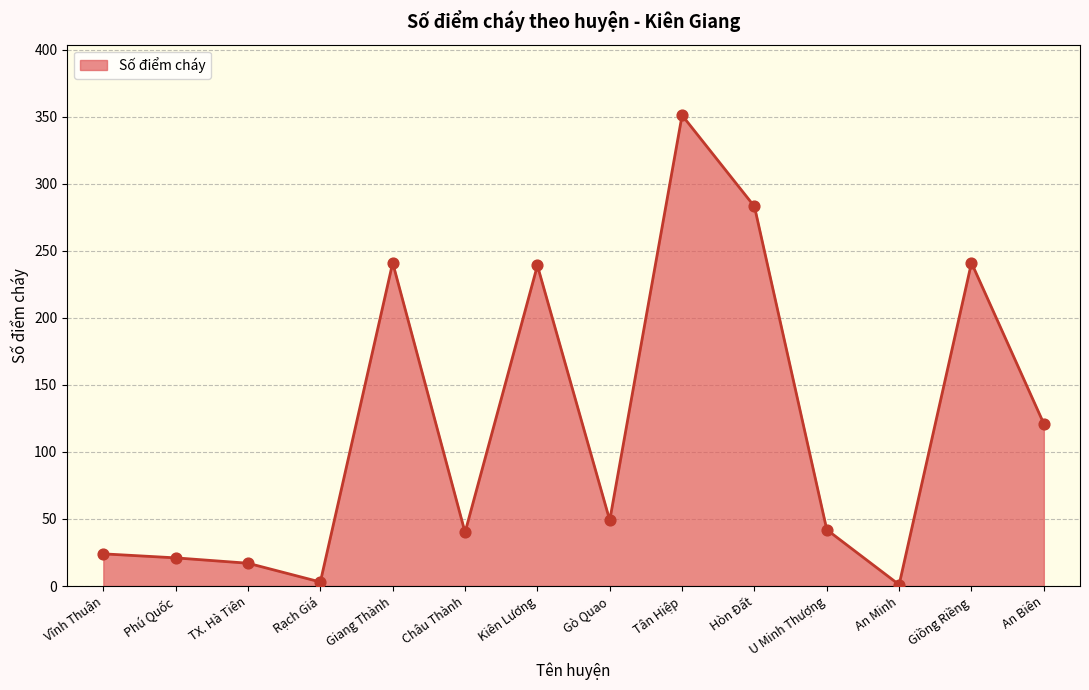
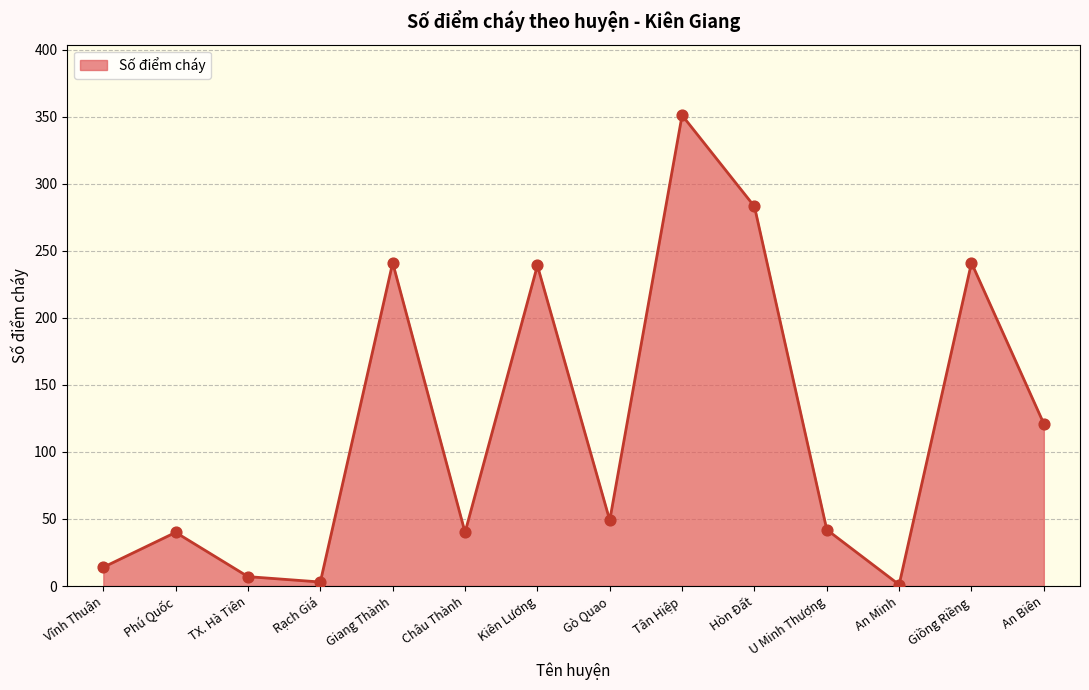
  {
-   "Vĩnh Thuận": 24,
-   "Phú Quốc": 21,
-   "TX. Hà Tiên": 17,
+   "Vĩnh Thuận": 14,
+   "Phú Quốc": 40,
+   "TX. Hà Tiên": 7,
    "Rạch Giá": 3,
    "Giang Thành": 241,
    "Châu Thành": 40,
    "Kiên Lương": 239,
    "Gò Quao": 49,
    "Tân Hiệp": 351,
    "Hòn Đất": 283,
    "U Minh Thượng": 42,
    "An Minh": 1,
    "Giồng Riềng": 241,
    "An Biên": 121
  }
